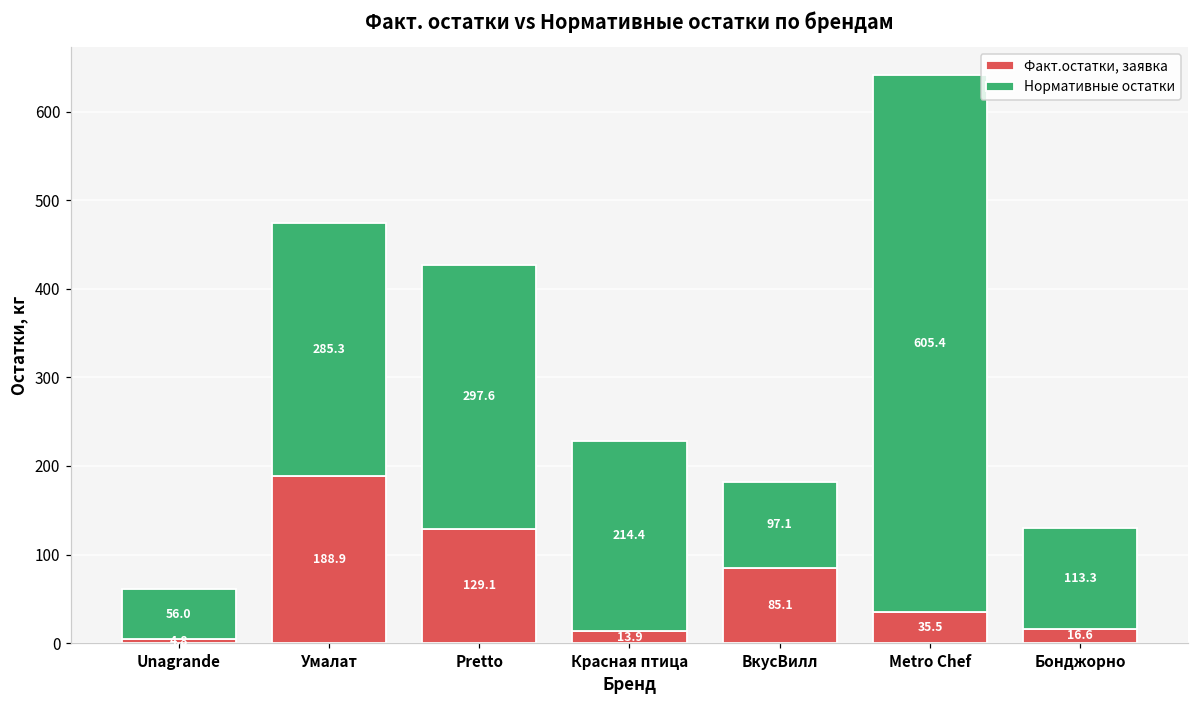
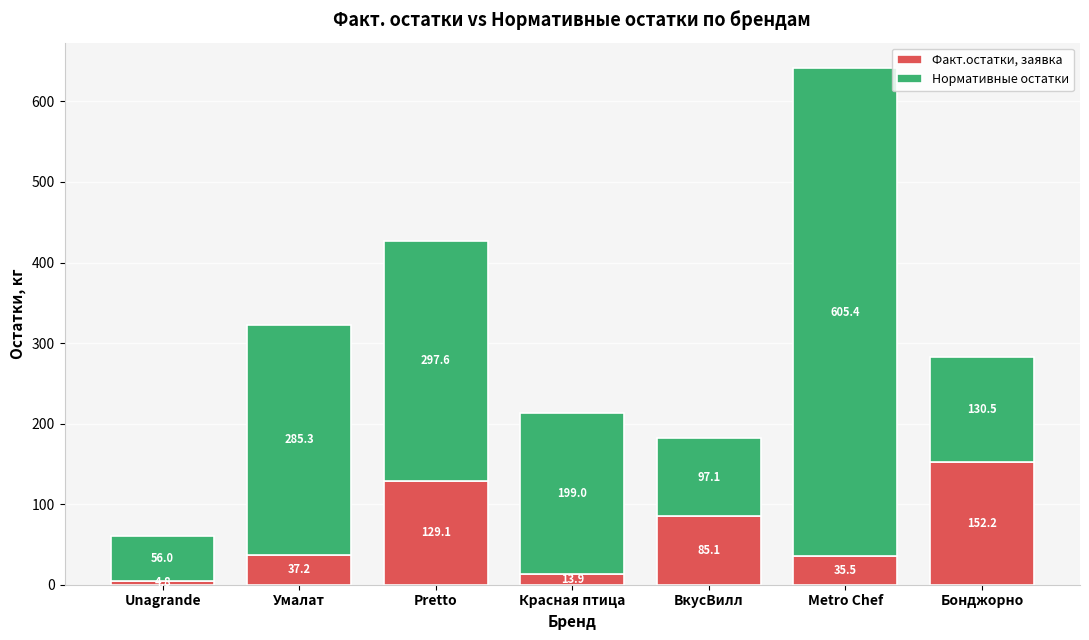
  {
    "Факт.остатки, заявка": {
-     "Умалат": 188.9,
+     "Умалат": 37.2,
      "Pretto": 129.1,
      "Красная птица": 13.9,
      "ВкусВилл": 85.1,
      "Metro Chef": 35.5,
-     "Бонджорно": 16.6
+     "Бонджорно": 152.2
    },
    "Нормативные остатки": {
      "Unagrande": 56.0,
      "Умалат": 285.3,
      "Pretto": 297.6,
-     "Красная птица": 214.4,
+     "Красная птица": 199.0,
      "ВкусВилл": 97.1,
      "Metro Chef": 605.4,
-     "Бонджорно": 113.3
+     "Бонджорно": 130.5
    }
  }
